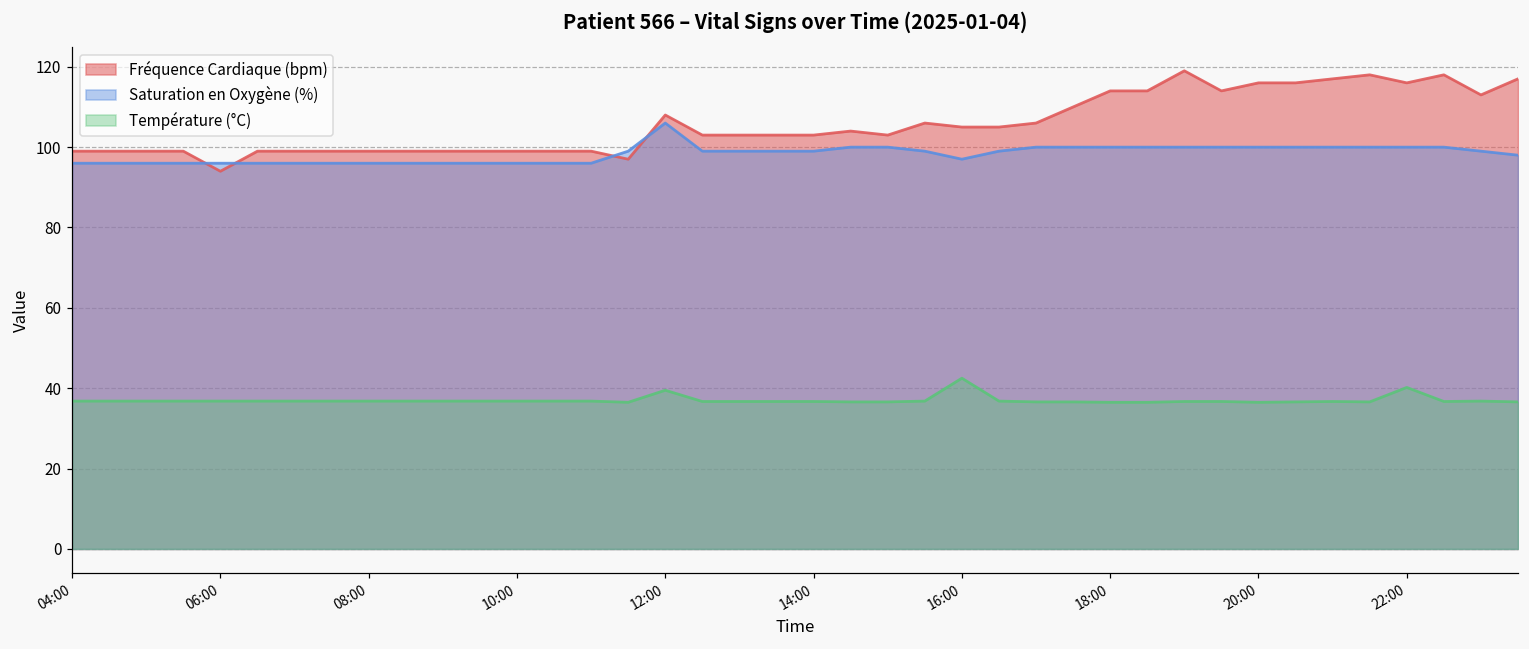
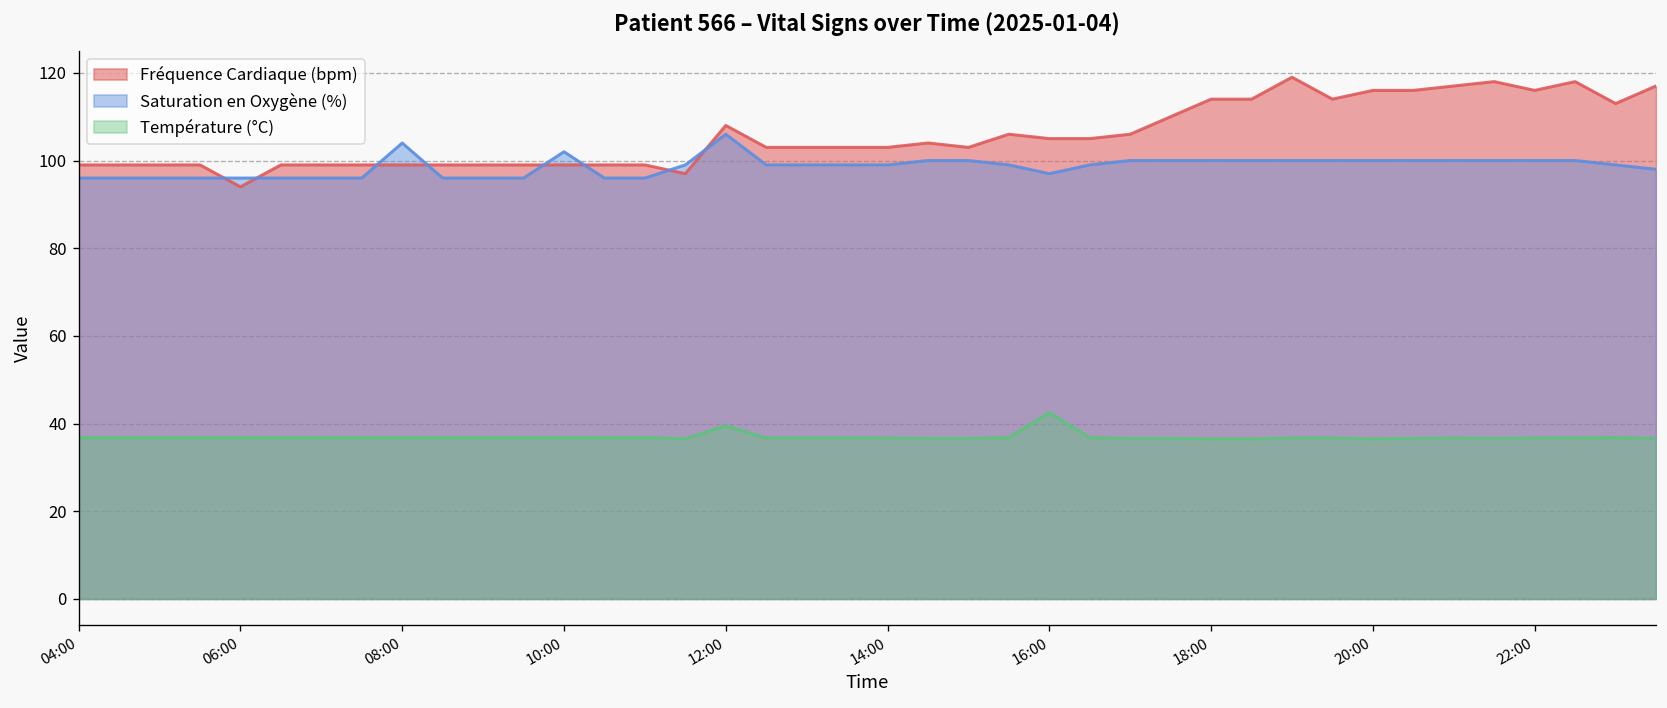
  {
    "Fréquence Cardiaque (bpm)": {
      "04:00": 99,
      "06:00": 94,
      "08:00": 99,
      "10:00": 99,
      "12:00": 108,
      "14:00": 103,
      "16:00": 105,
      "18:00": 114,
      "20:00": 116,
      "22:00": 116
    },
    "Saturation en Oxygène (%)": {
      "04:00": 96,
      "06:00": 96,
-     "08:00": 96,
-     "10:00": 96,
+     "08:00": 104,
+     "10:00": 102,
      "12:00": 106,
      "14:00": 99,
      "16:00": 97,
      "18:00": 100,
      "20:00": 100,
      "22:00": 100
    },
    "Température (°C)": {
      "04:00": 37,
      "06:00": 37,
      "08:00": 37,
      "10:00": 37,
      "12:00": 40,
      "14:00": 37,
      "16:00": 43,
      "18:00": 37,
      "20:00": 37,
-     "22:00": 40
+     "22:00": 37
    }
  }
